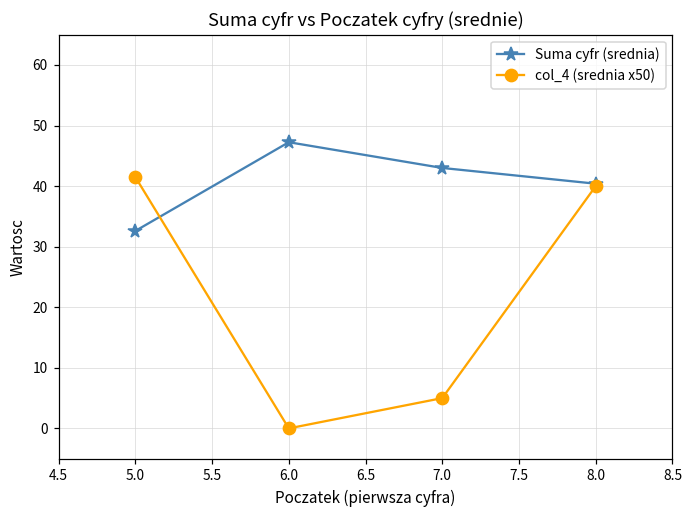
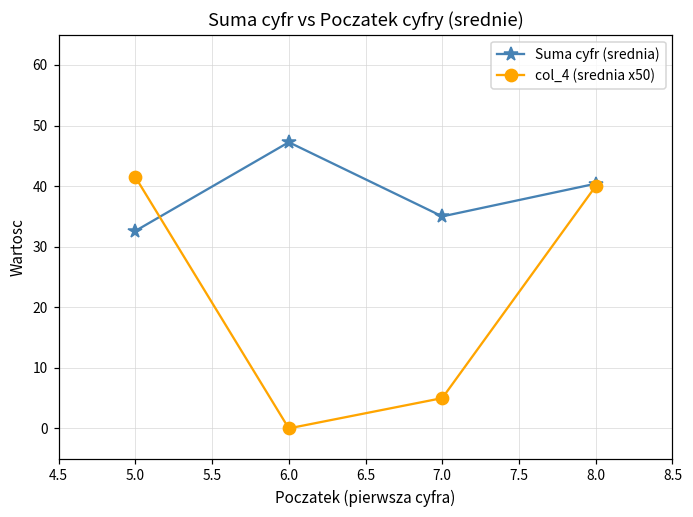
  {
    "Suma cyfr (srednia)": {
      "5.0": 33,
      "6.0": 47,
-     "7.0": 43
+     "7.0": 35
    },
    "col_4 (srednia x50)": {
      "5.0": 42,
      "6.0": 0,
      "7.0": 5
    }
  }
